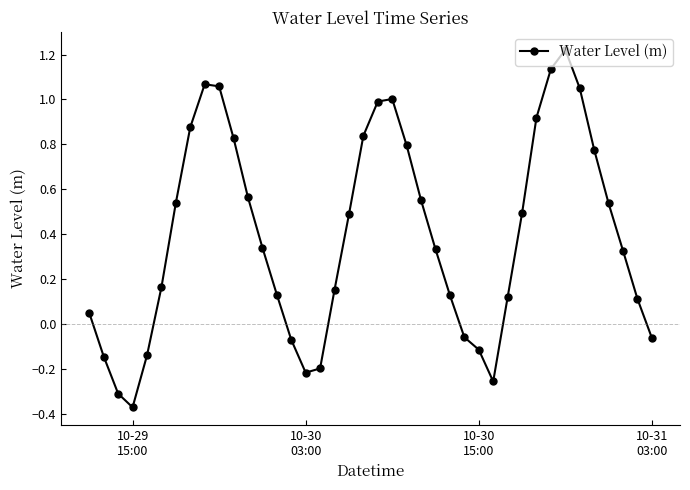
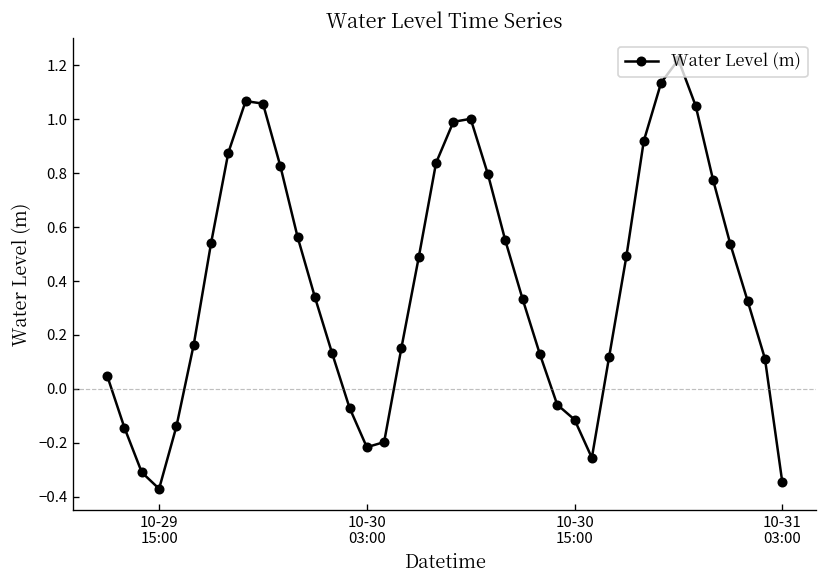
  {
    "10-29 15:00": -0.37,
    "10-30 03:00": -0.22,
    "10-30 15:00": -0.11,
-   "10-31 03:00": -0.06
+   "10-31 03:00": -0.35
  }
